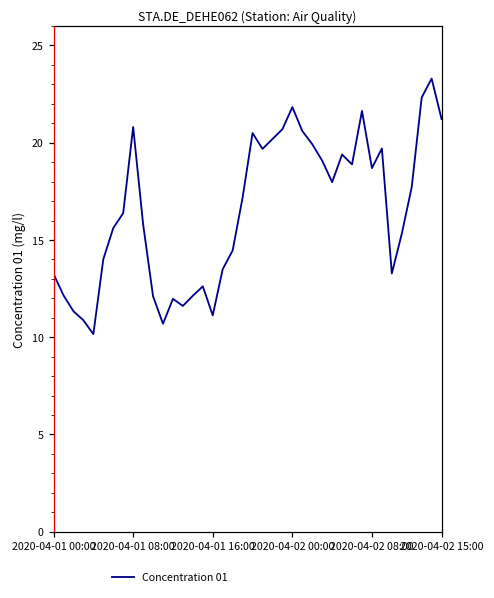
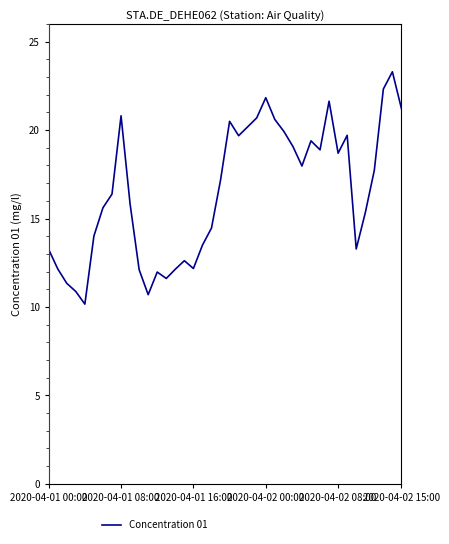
  {
    "2020-04-01 00:00": 13.3,
    "2020-04-01 08:00": 20.8,
-   "2020-04-01 16:00": 11.1,
+   "2020-04-01 16:00": 12.2,
    "2020-04-02 00:00": 21.8
  }
